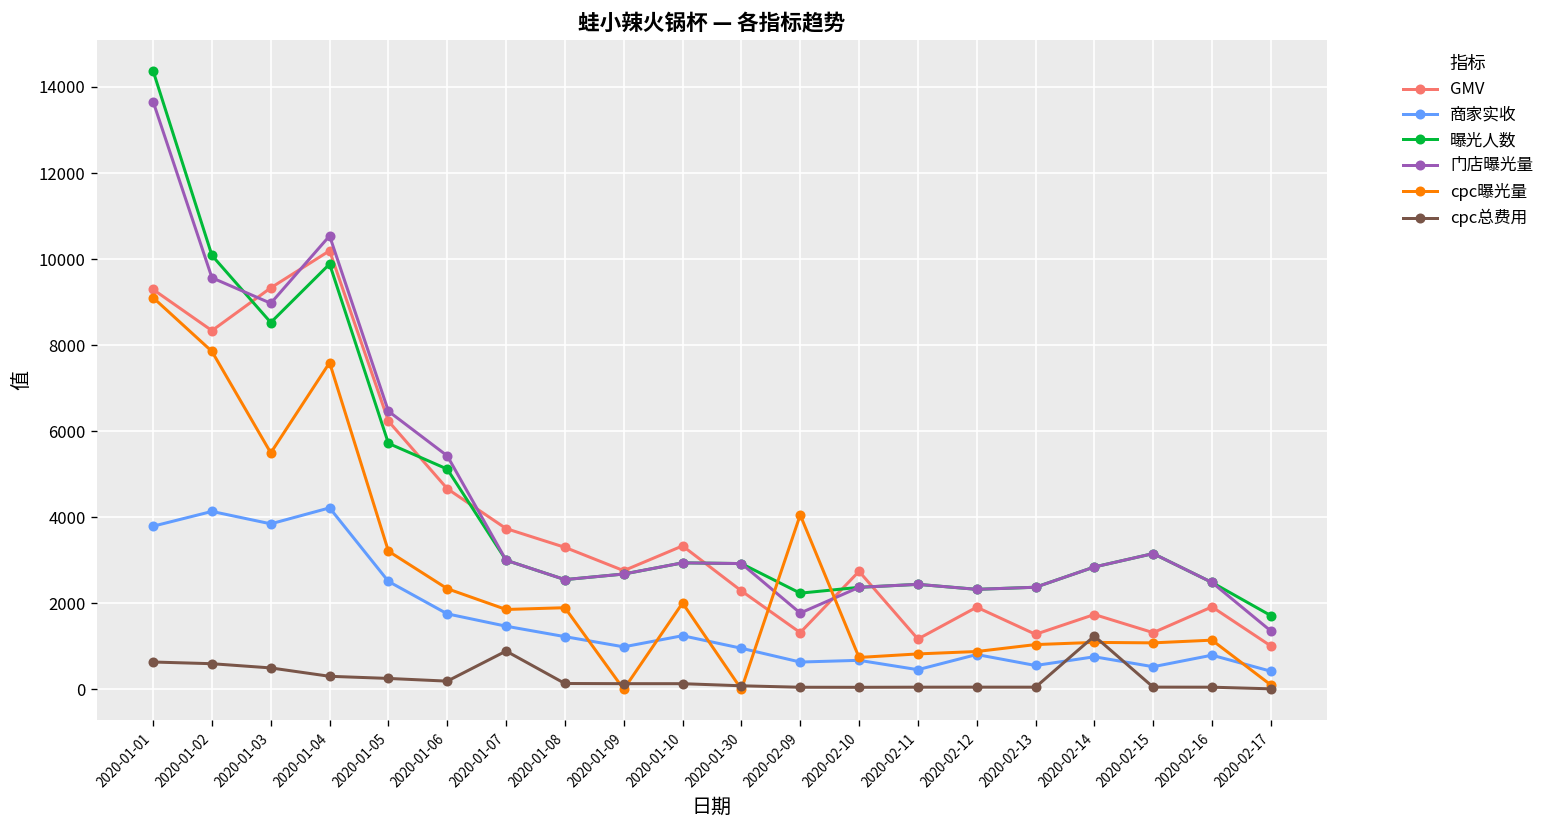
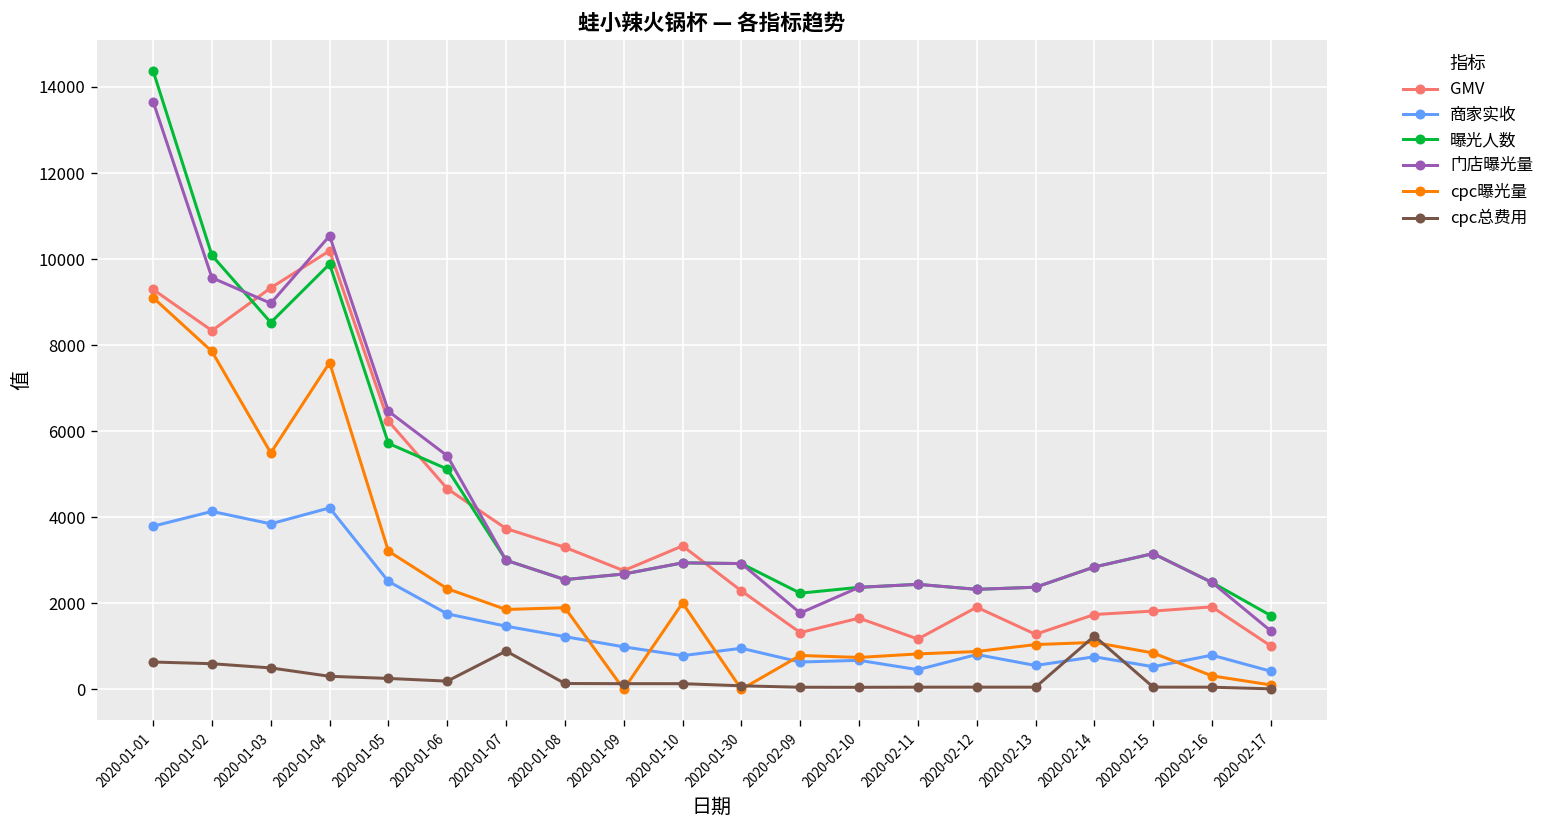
  {
    "GMV": {
      "2020-01-01": 9300,
      "2020-01-02": 8300,
      "2020-01-03": 9300,
      "2020-01-04": 10200,
      "2020-01-05": 6200,
      "2020-01-06": 4700,
      "2020-01-07": 3700,
      "2020-01-08": 3300,
      "2020-01-09": 2800,
      "2020-01-10": 3300,
      "2020-01-30": 2300,
      "2020-02-09": 1300,
-     "2020-02-10": 2700,
+     "2020-02-10": 1700,
      "2020-02-11": 1200,
      "2020-02-12": 1900,
      "2020-02-13": 1300,
      "2020-02-14": 1700,
-     "2020-02-15": 1300,
+     "2020-02-15": 1800,
      "2020-02-16": 1900,
      "2020-02-17": 1000
    },
    "商家实收": {
      "2020-01-01": 3800,
      "2020-01-02": 4100,
      "2020-01-03": 3800,
      "2020-01-04": 4200,
      "2020-01-05": 2500,
      "2020-01-06": 1800,
      "2020-01-07": 1500,
      "2020-01-08": 1200,
      "2020-01-09": 1000,
-     "2020-01-10": 1200,
+     "2020-01-10": 800,
      "2020-01-30": 1000,
      "2020-02-09": 600,
      "2020-02-11": 500,
      "2020-02-13": 600,
      "2020-02-14": 800,
      "2020-02-15": 500,
      "2020-02-16": 800,
      "2020-02-17": 400
    },
    "曝光人数": {
      "2020-01-01": 14400,
      "2020-01-02": 10100,
      "2020-01-03": 8500,
      "2020-01-04": 9900,
      "2020-01-05": 5700,
      "2020-01-06": 5100,
      "2020-02-09": 2200,
      "2020-02-17": 1700
    },
    "门店曝光量": {
      "2020-01-01": 13700,
      "2020-01-02": 9600,
      "2020-01-03": 9000,
      "2020-01-04": 10500,
      "2020-01-05": 6500,
      "2020-01-06": 5400,
      "2020-02-09": 1800,
      "2020-02-17": 1400
    },
    "cpc曝光量": {
      "2020-01-01": 9100,
      "2020-01-02": 7900,
      "2020-01-03": 5500,
      "2020-01-04": 7600,
      "2020-01-05": 3200,
      "2020-01-06": 2300,
      "2020-01-07": 1900,
      "2020-01-08": 1900,
      "2020-01-09": 0,
      "2020-01-10": 2000,
      "2020-01-30": 0,
-     "2020-02-09": 4100,
+     "2020-02-09": 800,
      "2020-02-11": 800,
      "2020-02-13": 1000,
      "2020-02-14": 1100,
-     "2020-02-15": 1100,
-     "2020-02-16": 1100,
+     "2020-02-15": 800,
+     "2020-02-16": 300,
      "2020-02-17": 100
    },
    "cpc总费用": {
      "2020-01-01": 600,
      "2020-01-02": 600,
      "2020-01-03": 500,
      "2020-01-04": 300,
      "2020-01-05": 300,
      "2020-01-06": 200,
      "2020-01-07": 900,
      "2020-01-08": 100,
      "2020-01-09": 100,
      "2020-01-10": 100,
      "2020-01-30": 100,
      "2020-02-09": 0,
      "2020-02-10": 0,
      "2020-02-11": 0,
      "2020-02-12": 0,
      "2020-02-13": 0,
      "2020-02-14": 1200,
      "2020-02-15": 100,
      "2020-02-16": 0,
      "2020-02-17": 0
    }
  }
